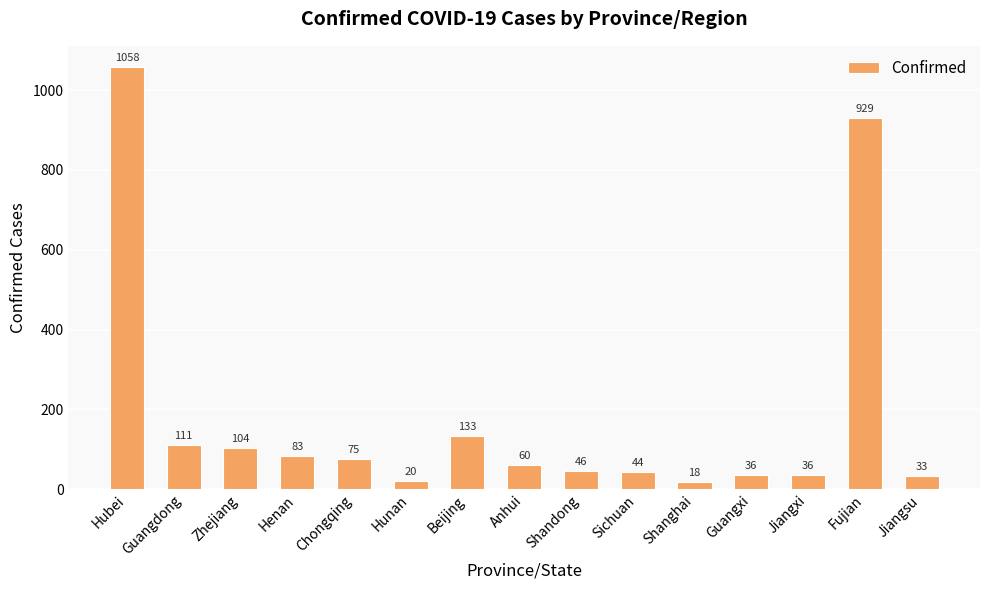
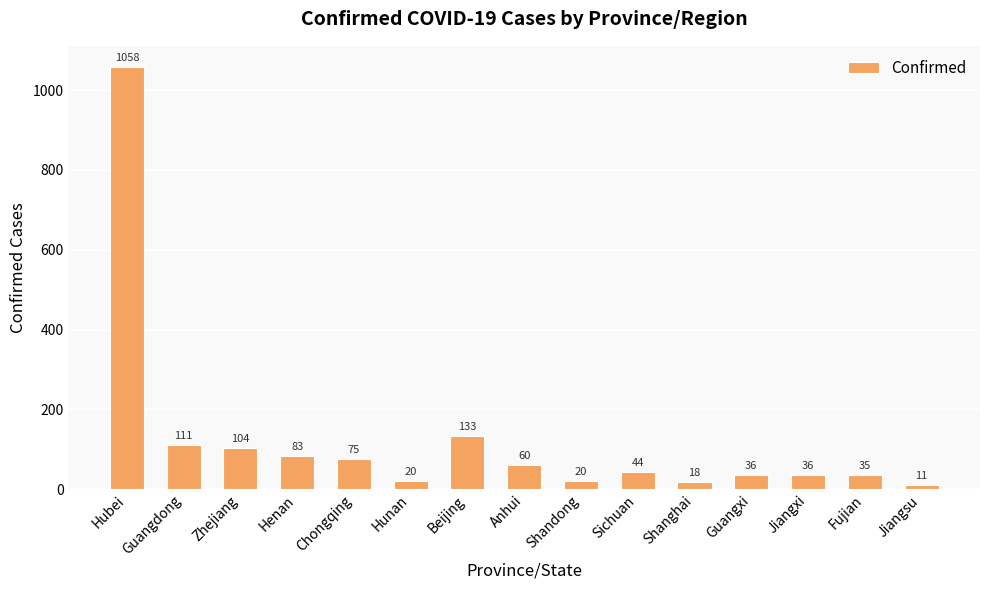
  {
    "Hubei": 1058,
    "Guangdong": 111,
    "Zhejiang": 104,
    "Henan": 83,
    "Chongqing": 75,
    "Hunan": 20,
    "Beijing": 133,
    "Anhui": 60,
-   "Shandong": 46,
+   "Shandong": 20,
    "Sichuan": 44,
    "Shanghai": 18,
    "Guangxi": 36,
    "Jiangxi": 36,
-   "Fujian": 929,
-   "Jiangsu": 33
+   "Fujian": 35,
+   "Jiangsu": 11
  }
